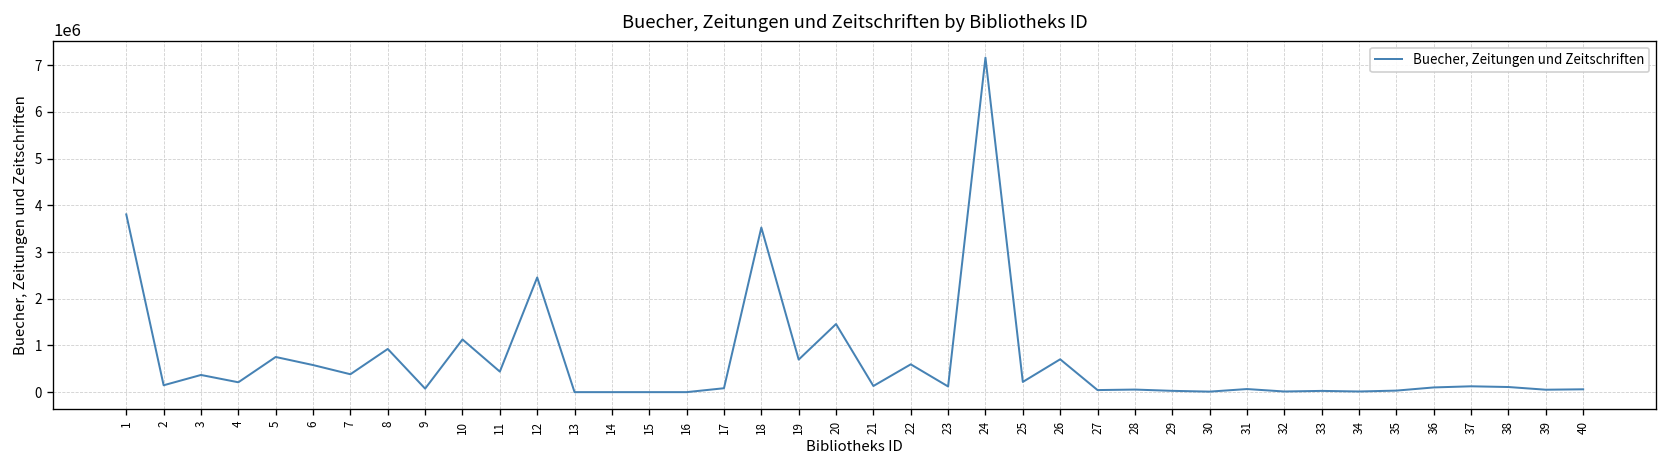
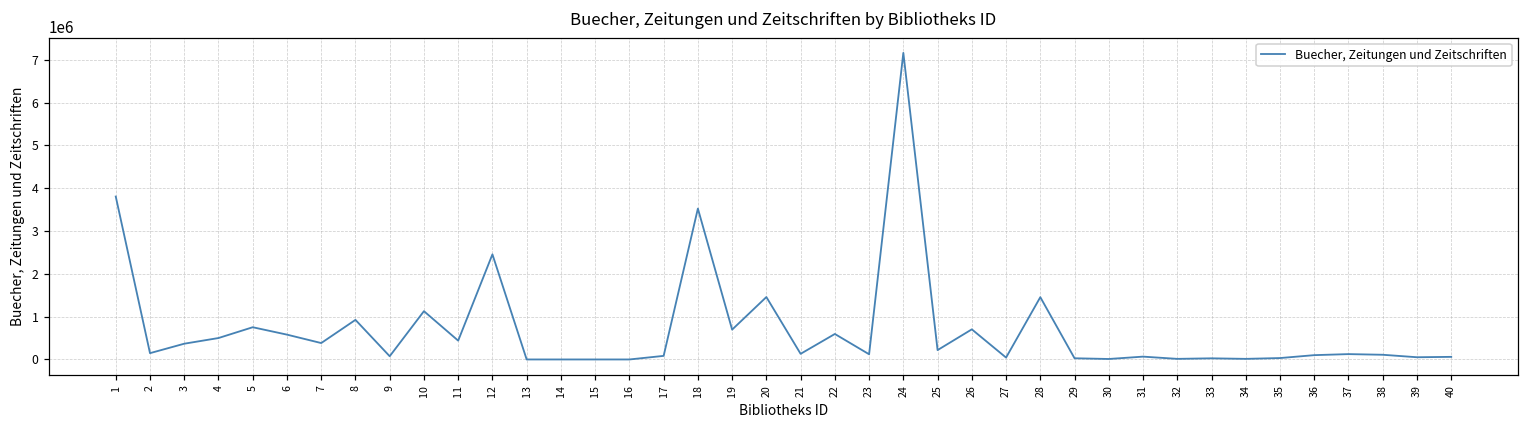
  {
    "1": 3800000,
    "2": 100000,
    "3": 400000,
-   "4": 200000,
+   "4": 500000,
    "5": 800000,
    "6": 600000,
    "7": 400000,
    "8": 900000,
    "9": 100000,
    "10": 1100000,
    "11": 400000,
    "12": 2500000,
    "13": 0,
    "14": 0,
    "15": 0,
    "16": 0,
    "17": 100000,
    "18": 3500000,
    "19": 700000,
    "20": 1500000,
    "21": 100000,
    "22": 600000,
    "23": 100000,
    "24": 7200000,
    "25": 200000,
    "26": 700000,
    "27": 0,
-   "28": 100000,
+   "28": 1500000,
    "29": 0,
    "30": 0,
    "31": 100000,
    "32": 0,
    "33": 0,
    "34": 0,
    "35": 0,
    "36": 100000,
    "37": 100000,
    "38": 100000,
    "39": 100000,
    "40": 100000
  }
